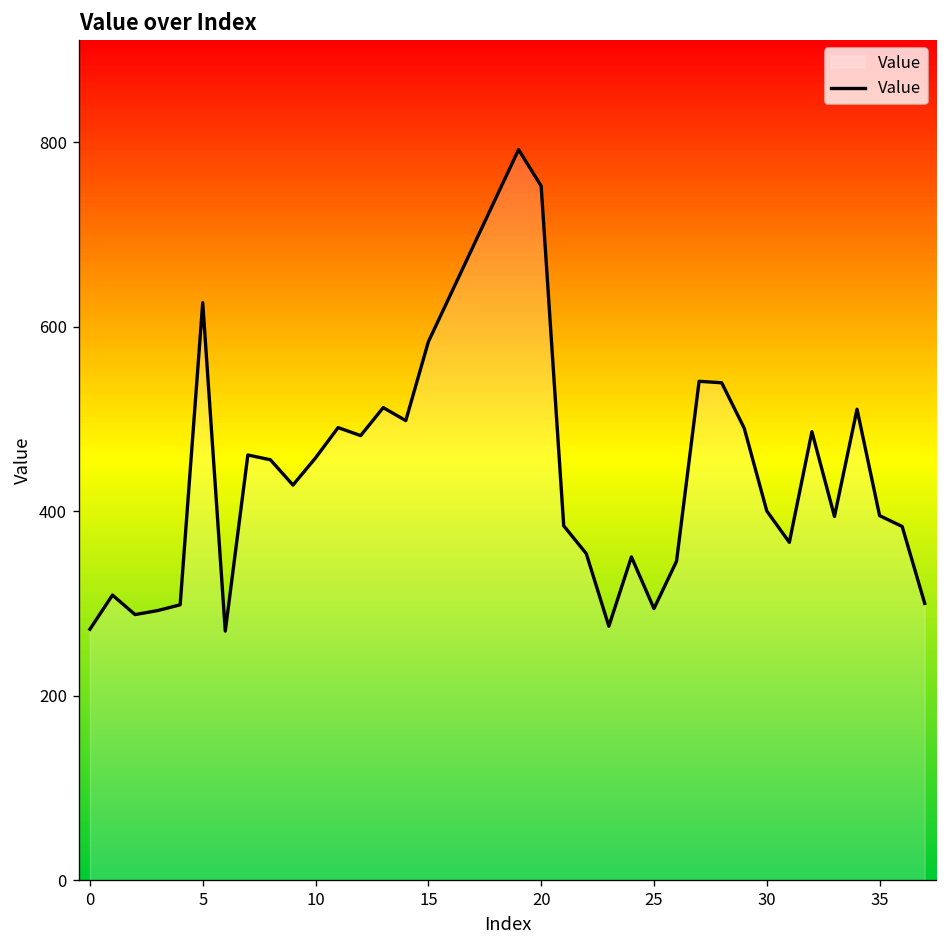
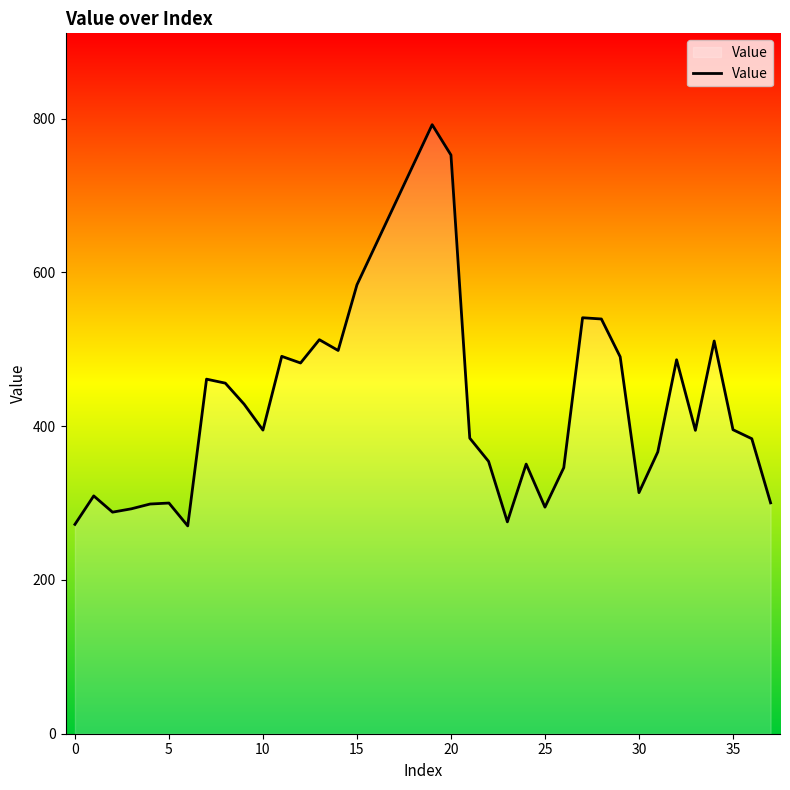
  {
    "0": 270,
-   "5": 630,
-   "10": 460,
+   "5": 300,
+   "10": 390,
    "15": 580,
    "20": 750,
    "25": 290,
-   "30": 400,
+   "30": 310,
    "35": 400
  }
